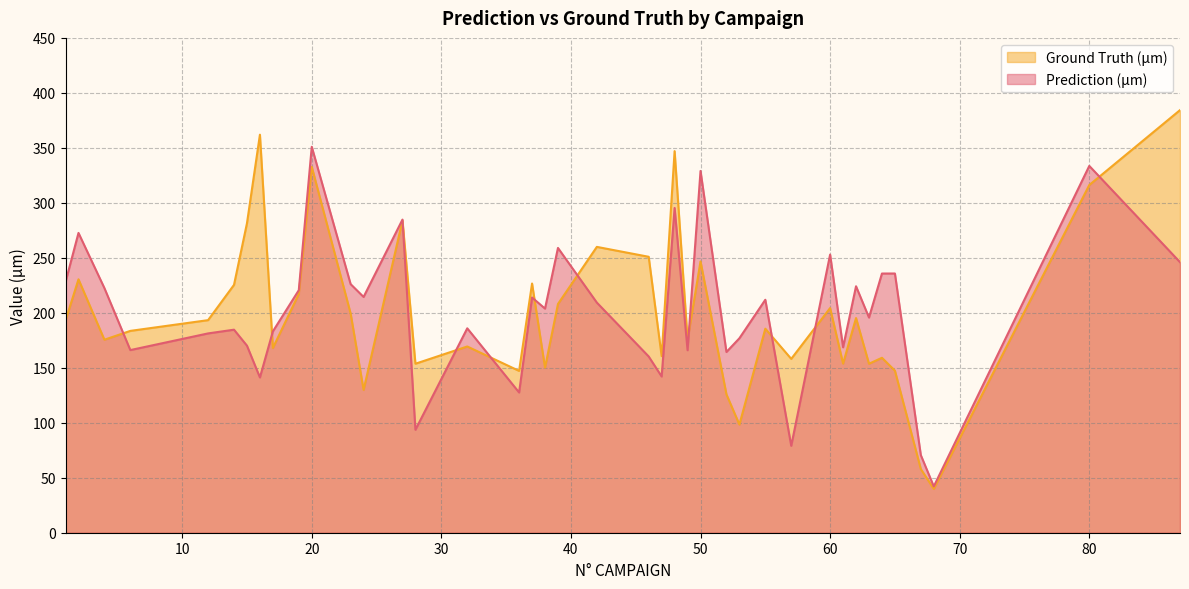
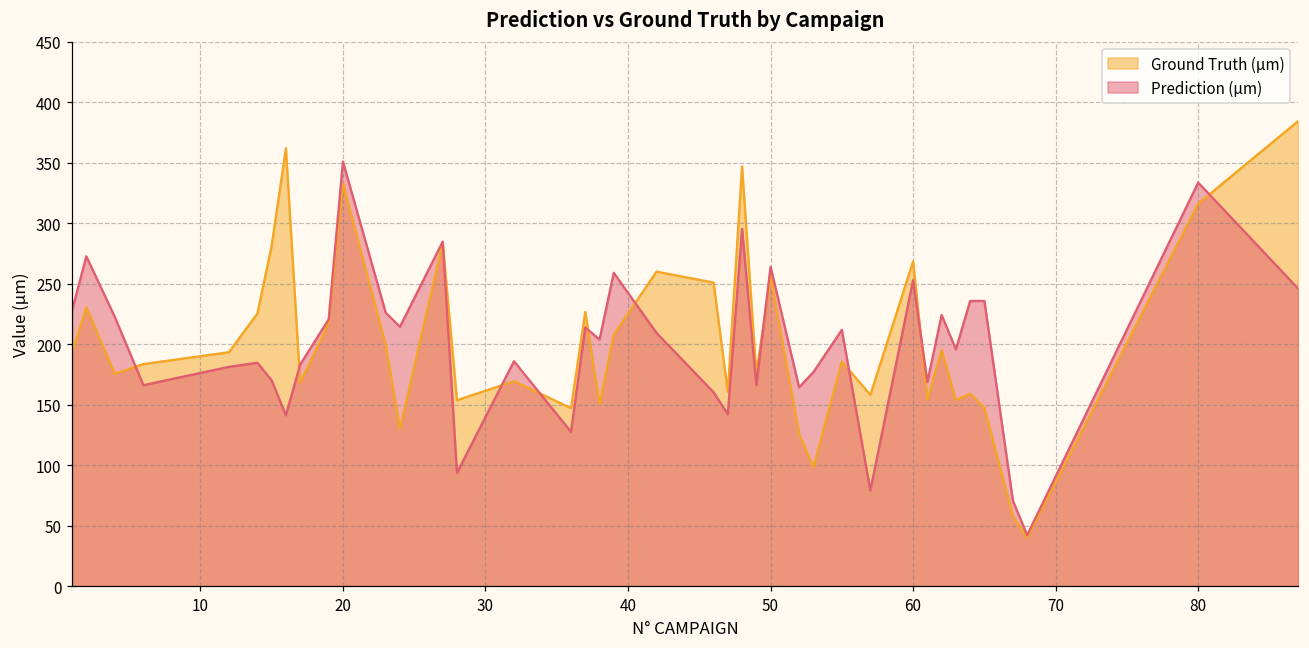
  {
    "Ground Truth (µm)": {
      "20": 333,
-     "50": 247,
-     "60": 204,
+     "50": 256,
+     "60": 268,
      "80": 316
    },
    "Prediction (µm)": {
      "20": 351,
-     "50": 329,
+     "50": 264,
      "60": 253,
      "80": 334
    }
  }
